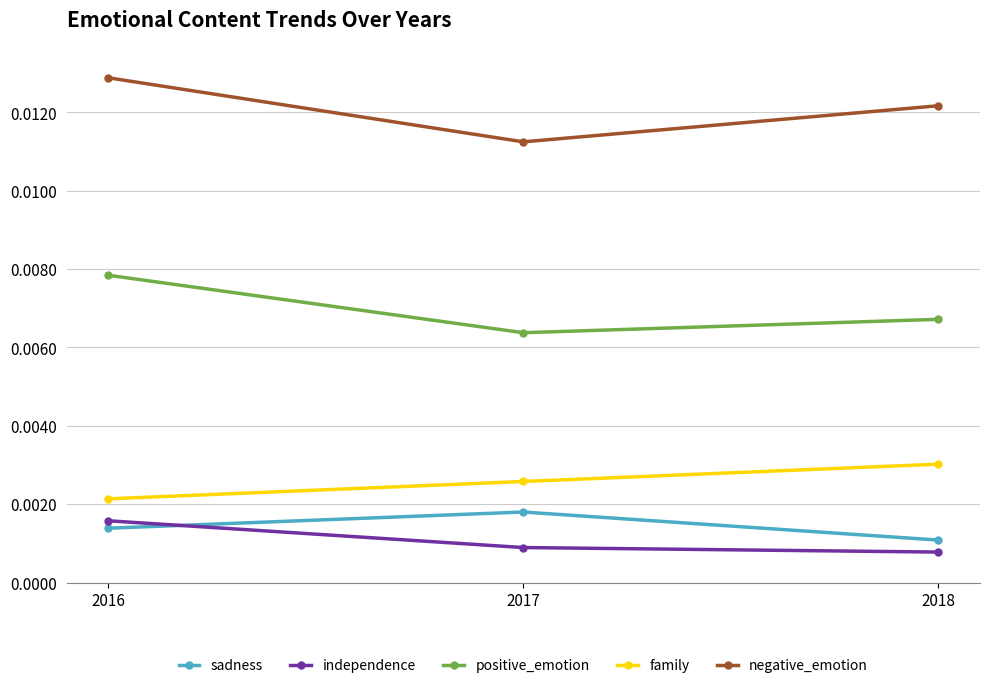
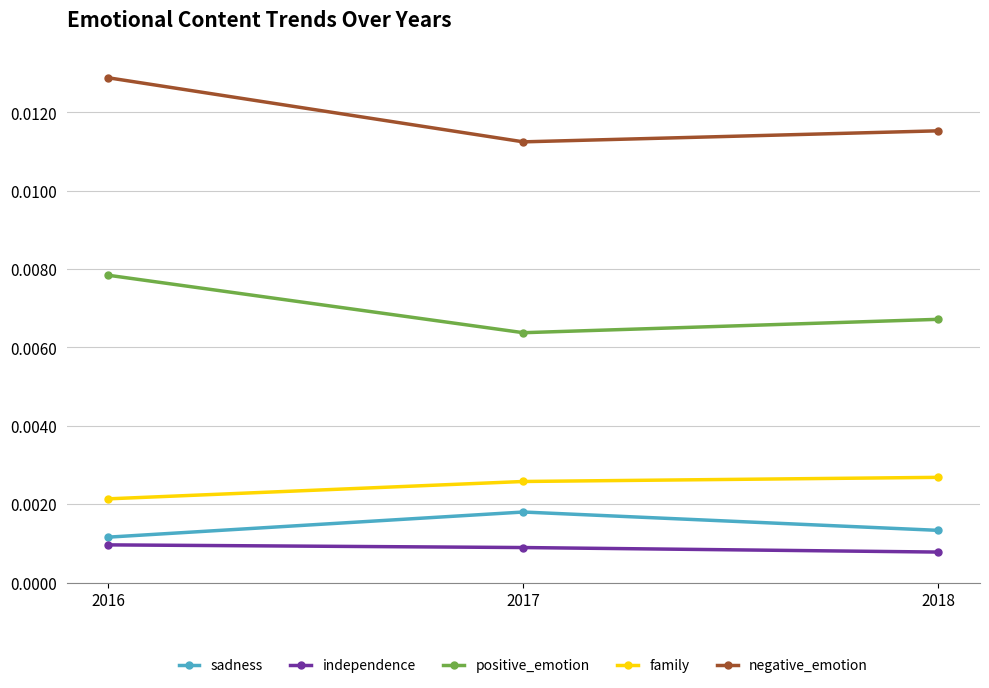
  {
    "sadness": {
-     "2016": 0.0014,
+     "2016": 0.0012,
      "2017": 0.0018,
-     "2018": 0.0011
+     "2018": 0.0013
    },
    "independence": {
-     "2016": 0.0016,
+     "2016": 0.0010,
      "2017": 0.0009,
      "2018": 0.0008
    },
    "positive_emotion": {
      "2016": 0.0078,
      "2017": 0.0064,
      "2018": 0.0067
    },
    "family": {
      "2016": 0.0021,
      "2017": 0.0026,
-     "2018": 0.0030
+     "2018": 0.0027
    },
    "negative_emotion": {
      "2016": 0.0129,
      "2017": 0.0112,
-     "2018": 0.0122
+     "2018": 0.0115
    }
  }
